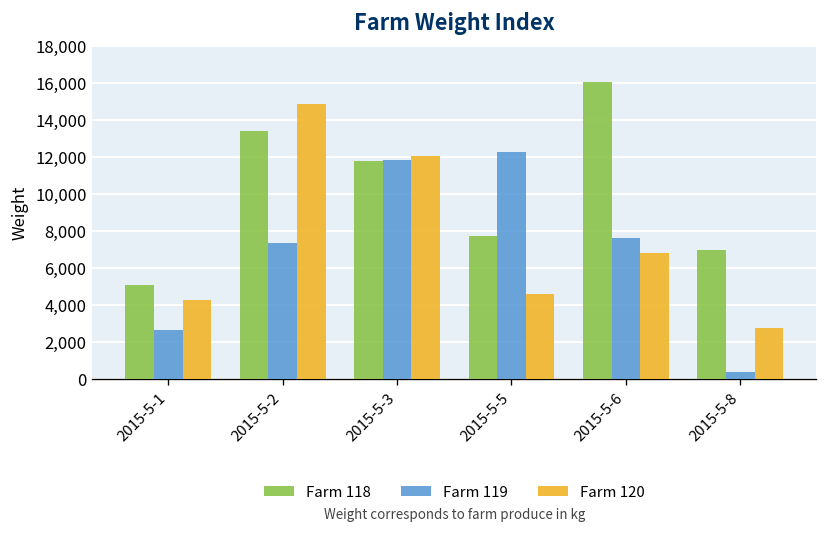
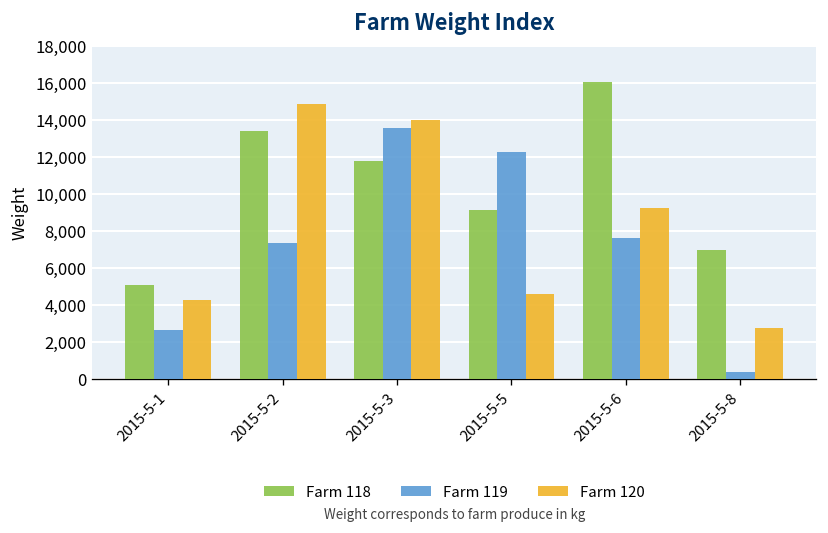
  {
    "Farm 118": {
      "2015-5-1": "5,100",
      "2015-5-2": "13,400",
      "2015-5-3": "11,800",
-     "2015-5-5": "7,700",
+     "2015-5-5": "9,100",
      "2015-5-6": "16,000",
      "2015-5-8": "7,000"
    },
    "Farm 119": {
      "2015-5-1": "2,600",
      "2015-5-2": "7,300",
-     "2015-5-3": "11,800",
+     "2015-5-3": "13,600",
      "2015-5-5": "12,300",
      "2015-5-6": "7,600",
      "2015-5-8": "300"
    },
    "Farm 120": {
      "2015-5-1": "4,200",
      "2015-5-2": "14,800",
-     "2015-5-3": "12,100",
+     "2015-5-3": "14,000",
      "2015-5-5": "4,600",
-     "2015-5-6": "6,800",
+     "2015-5-6": "9,200",
      "2015-5-8": "2,700"
    }
  }
